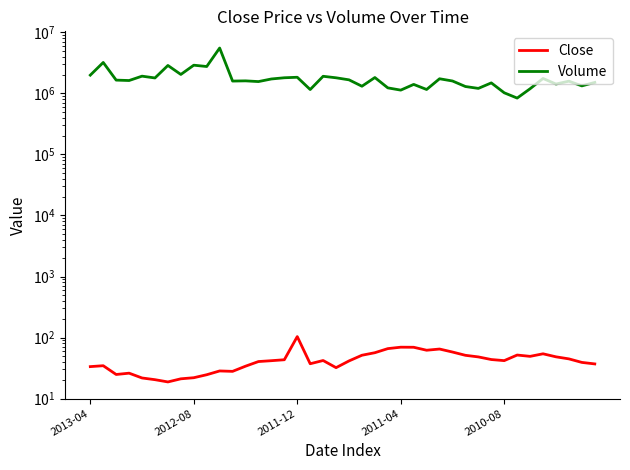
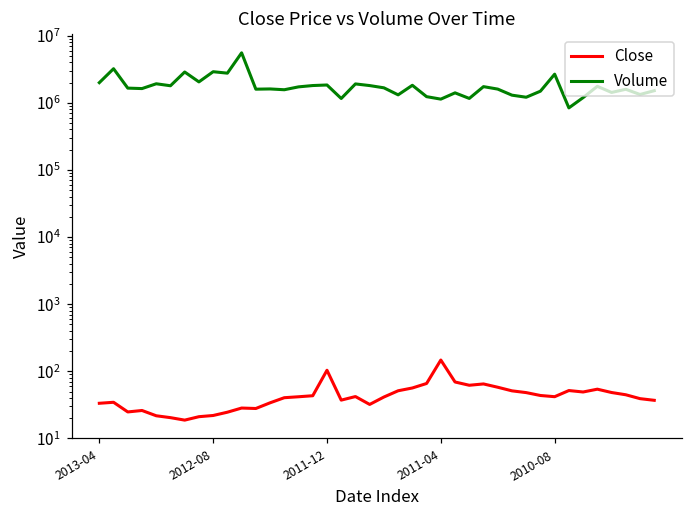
  {
    "Close": {
      "2013-04": 30,
      "2012-08": 22,
      "2011-12": 100,
-     "2011-04": 70,
+     "2011-04": 150,
      "2010-08": 40
    },
    "Volume": {
      "2013-04": 2000000,
      "2012-08": 3000000,
      "2011-12": 1800000,
      "2011-04": 1100000,
-     "2010-08": 1000000
+     "2010-08": 3000000
    }
  }
